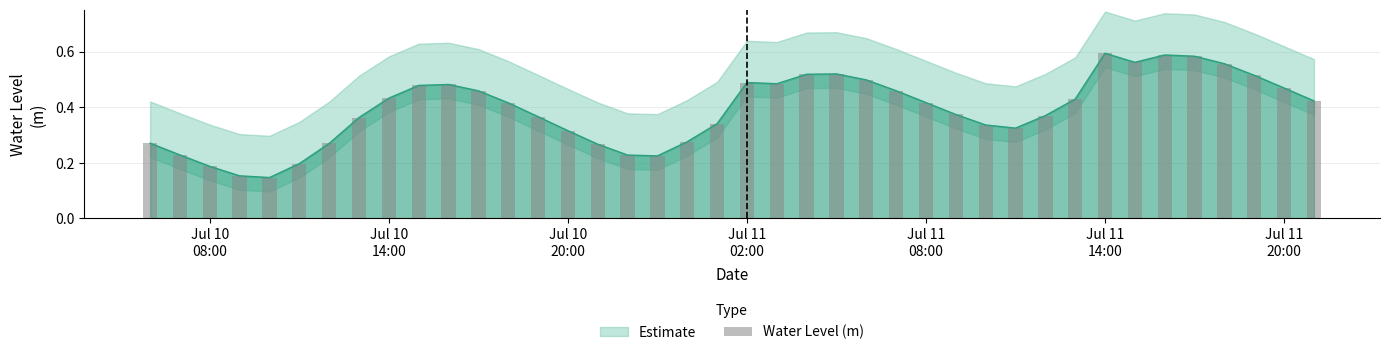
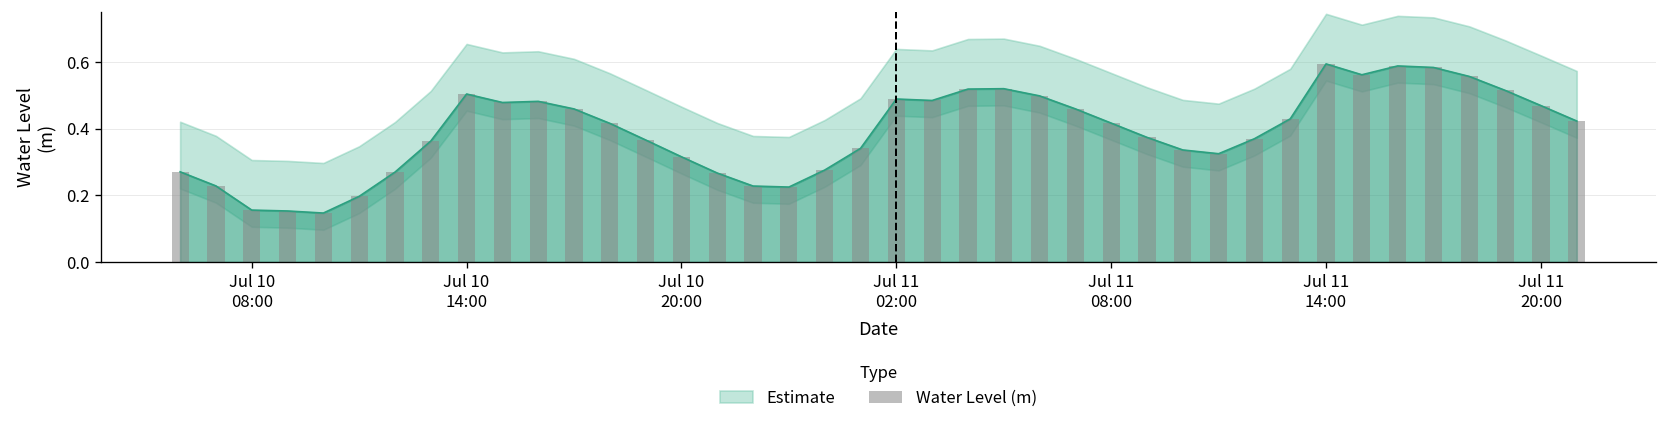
  {
    "Water Level (m)": {
-     "Jul 10 08:00": 0.19,
-     "Jul 10 14:00": 0.43,
+     "Jul 10 08:00": 0.16,
+     "Jul 10 14:00": 0.50,
      "Jul 10 20:00": 0.32,
      "Jul 11 02:00": 0.49,
      "Jul 11 08:00": 0.42,
      "Jul 11 14:00": 0.59,
      "Jul 11 20:00": 0.47
    }
  }
